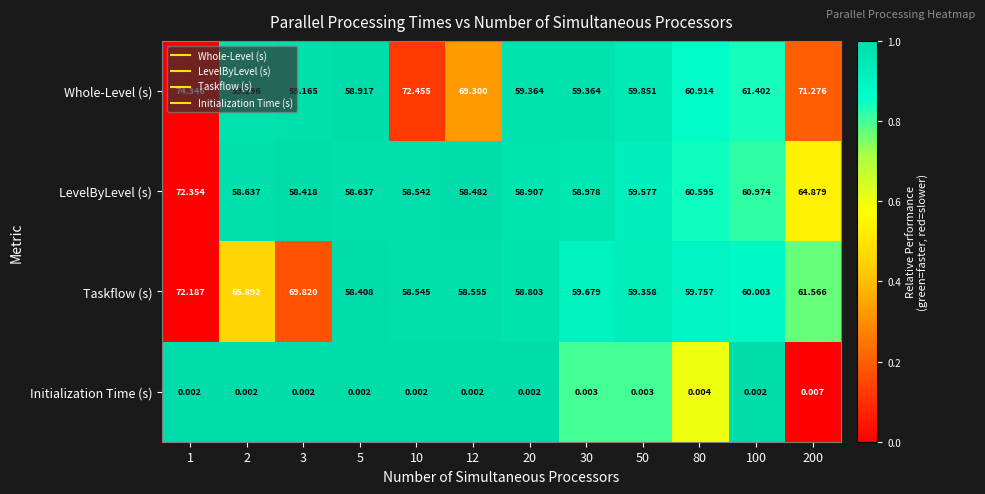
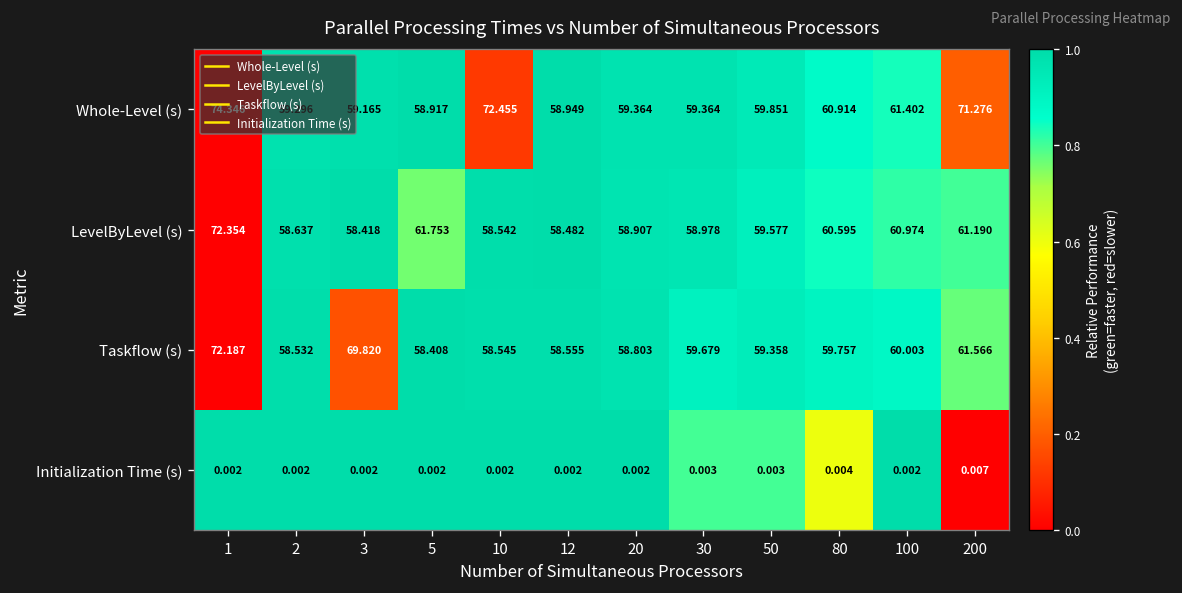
  {
    "Whole-Level (s)": {
      "5": 58.917,
      "10": 72.455,
-     "12": 69.300,
+     "12": 58.949,
      "20": 59.364,
      "30": 59.364,
      "50": 59.851,
      "80": 60.914,
      "100": 61.402,
      "200": 71.276
    },
    "LevelByLevel (s)": {
      "1": 72.354,
      "2": 58.637,
      "3": 58.418,
-     "5": 58.637,
+     "5": 61.753,
      "10": 58.542,
      "12": 58.482,
      "20": 58.907,
      "30": 58.978,
      "50": 59.577,
      "80": 60.595,
      "100": 60.974,
-     "200": 64.879
+     "200": 61.190
    },
    "Taskflow (s)": {
      "1": 72.187,
-     "2": 65.892,
+     "2": 58.532,
      "3": 69.820,
      "5": 58.408,
      "10": 58.545,
      "12": 58.555,
      "20": 58.803,
      "30": 59.679,
      "50": 59.358,
      "80": 59.757,
      "100": 60.003,
      "200": 61.566
    },
    "Initialization Time (s)": {
      "1": 0.002,
      "2": 0.002,
      "3": 0.002,
      "5": 0.002,
      "10": 0.002,
      "12": 0.002,
      "20": 0.002,
      "30": 0.003,
      "50": 0.003,
      "80": 0.004,
      "100": 0.002,
      "200": 0.007
    }
  }
